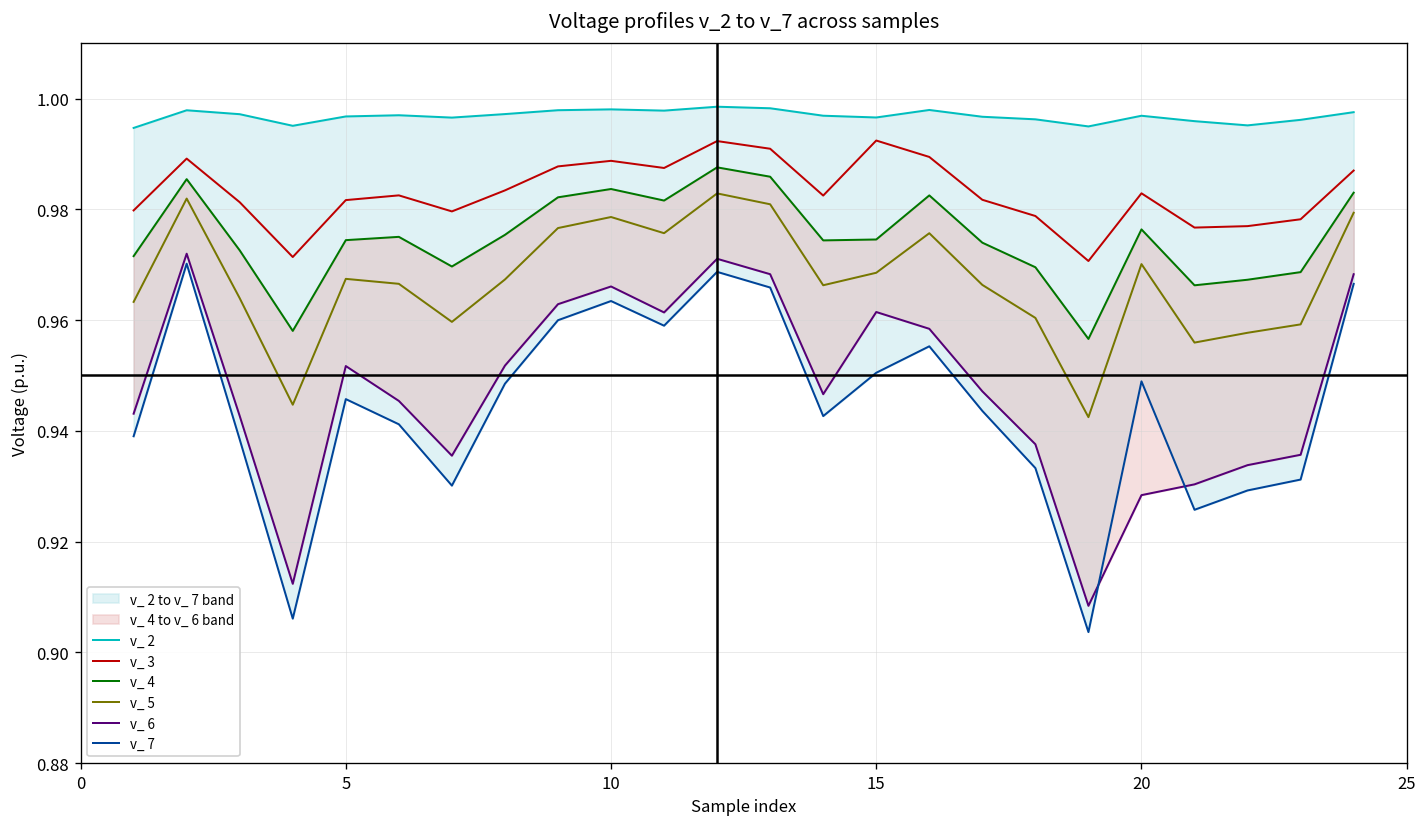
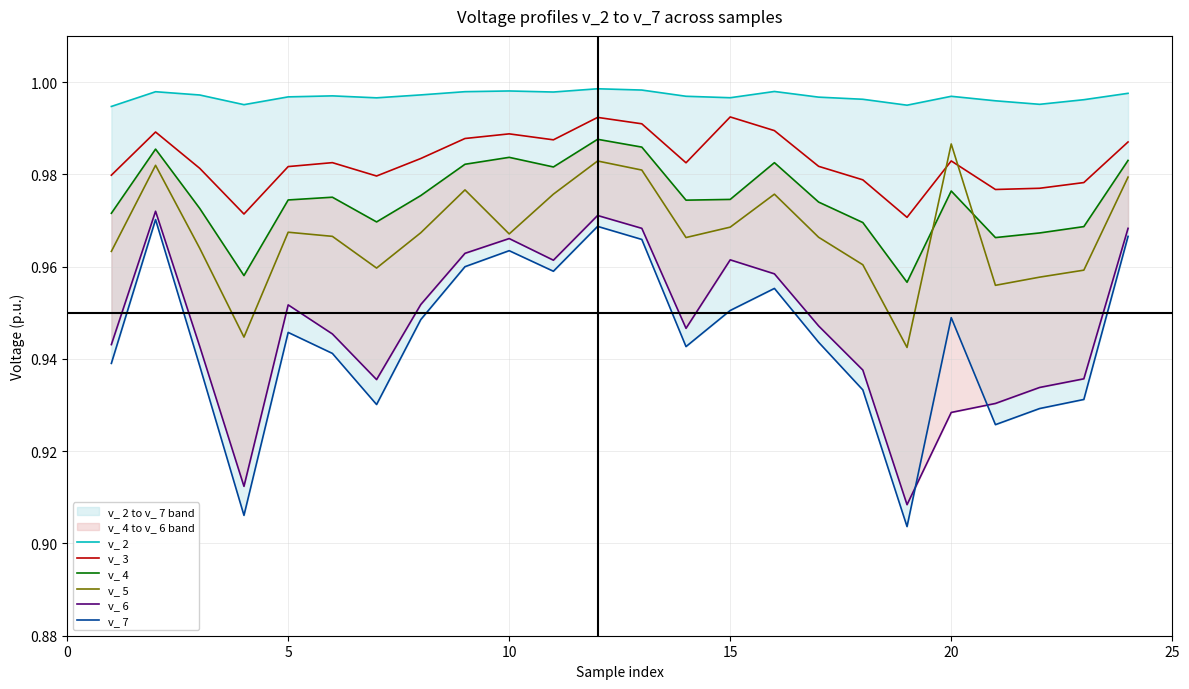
  {
    "v_ 3": {
      "5": 0.982,
      "10": 0.989,
      "15": 0.992,
      "20": 0.983
    },
    "v_ 5": {
      "5": 0.967,
-     "10": 0.979,
+     "10": 0.967,
      "15": 0.969,
-     "20": 0.970
+     "20": 0.987
    },
    "v_ 6": {
      "5": 0.952,
      "10": 0.966,
      "15": 0.961,
      "20": 0.928
    },
    "v_ 7": {
      "5": 0.946,
      "10": 0.963,
      "15": 0.950,
      "20": 0.949
    }
  }
